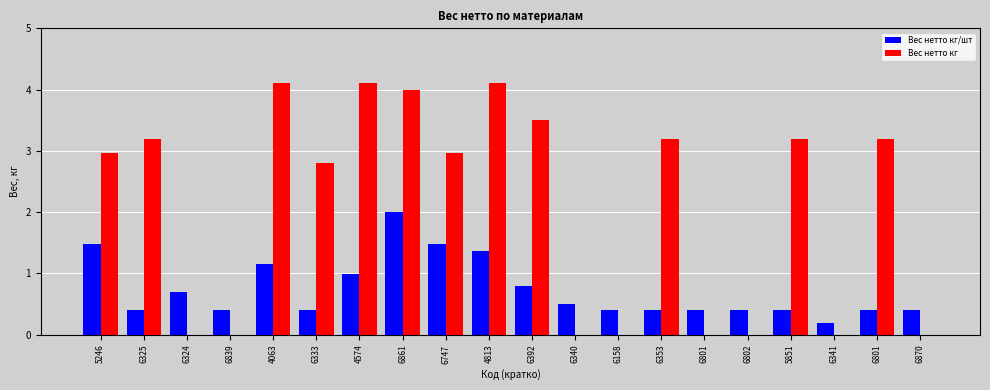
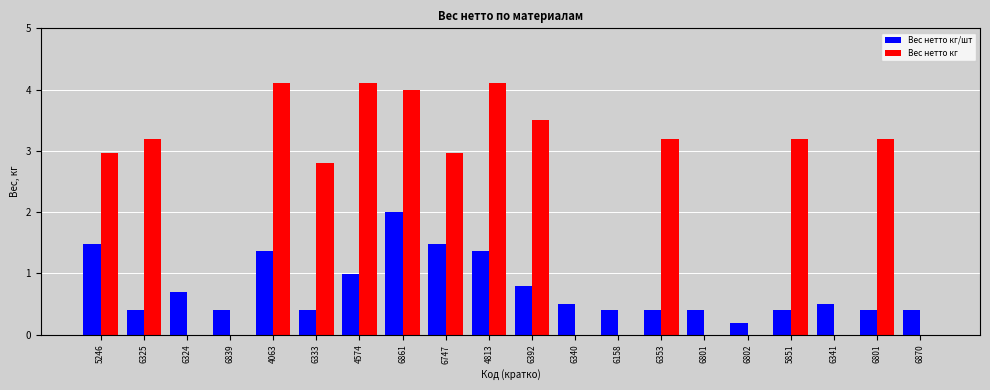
  {
    "Вес нетто кг/шт": {
      "5246": 1.5,
      "6325": 0.4,
      "6324": 0.7,
      "6839": 0.4,
-     "4063": 1.2,
+     "4063": 1.4,
      "6333": 0.4,
      "4574": 1.0,
      "6861": 2.0,
      "6747": 1.5,
      "4813": 1.4,
      "6392": 0.8,
      "6340": 0.5,
      "6158": 0.4,
      "6353": 0.4,
-     "6802": 0.4,
+     "6802": 0.2,
      "5851": 0.4,
-     "6341": 0.2,
+     "6341": 0.5,
      "6870": 0.4
    },
    "Вес нетто кг": {
      "5246": 3.0,
      "6325": 3.2,
      "6324": 0.0,
      "6839": 0.0,
      "4063": 4.1,
      "6333": 2.8,
      "4574": 4.1,
      "6861": 4.0,
      "6747": 3.0,
      "4813": 4.1,
      "6392": 3.5,
      "6340": 0.0,
      "6158": 0.0,
      "6353": 3.2,
      "6802": 0.0,
      "5851": 3.2,
      "6341": 0.0,
      "6870": 0.0
    }
  }
